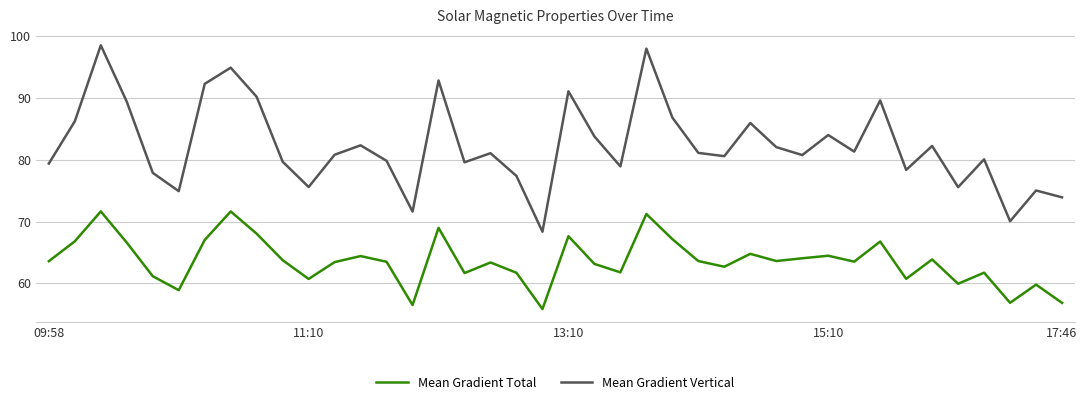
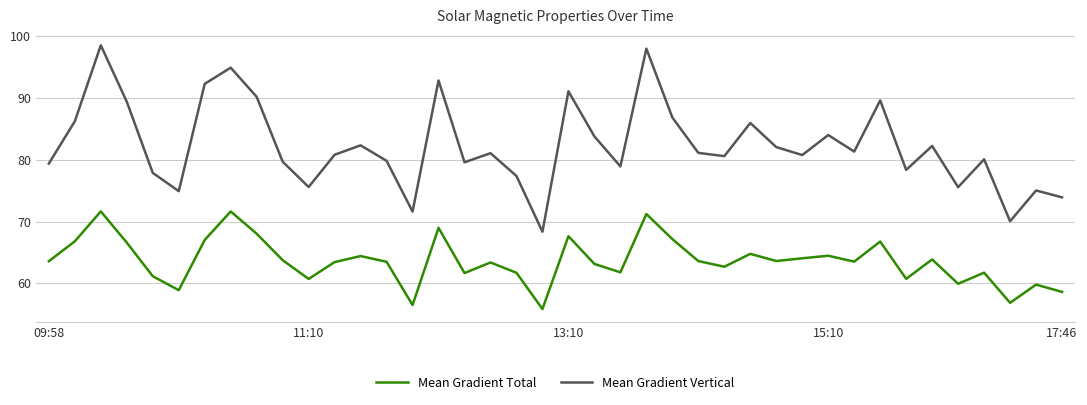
  {
    "Mean Gradient Total": {
      "09:58": 64,
-     "17:46": 57
+     "17:46": 59
    },
    "Mean Gradient Vertical": {
      "09:58": 79,
      "17:46": 74
    }
  }
